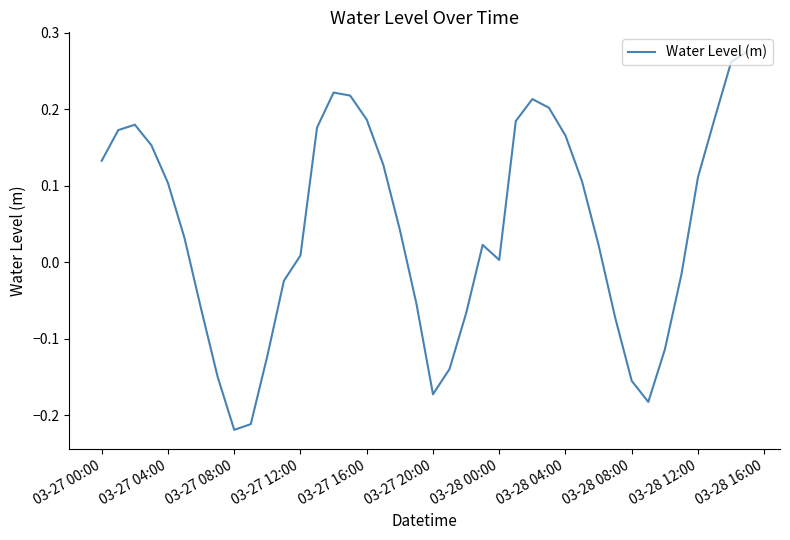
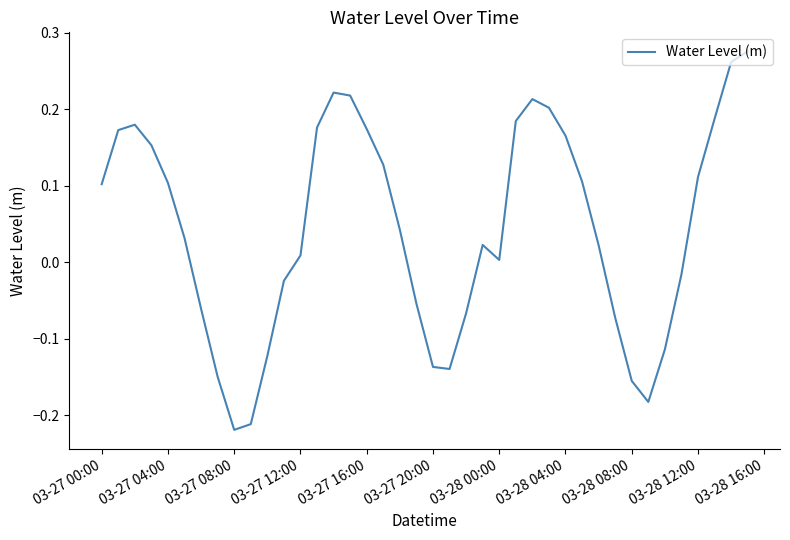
  {
-   "03-27 00:00": 0.13,
+   "03-27 00:00": 0.10,
    "03-27 04:00": 0.10,
    "03-27 08:00": -0.22,
    "03-27 12:00": 0.01,
-   "03-27 16:00": 0.19,
-   "03-27 20:00": -0.17,
+   "03-27 16:00": 0.17,
+   "03-27 20:00": -0.14,
    "03-28 00:00": 0.00,
    "03-28 04:00": 0.17,
    "03-28 08:00": -0.15,
    "03-28 12:00": 0.11
  }
